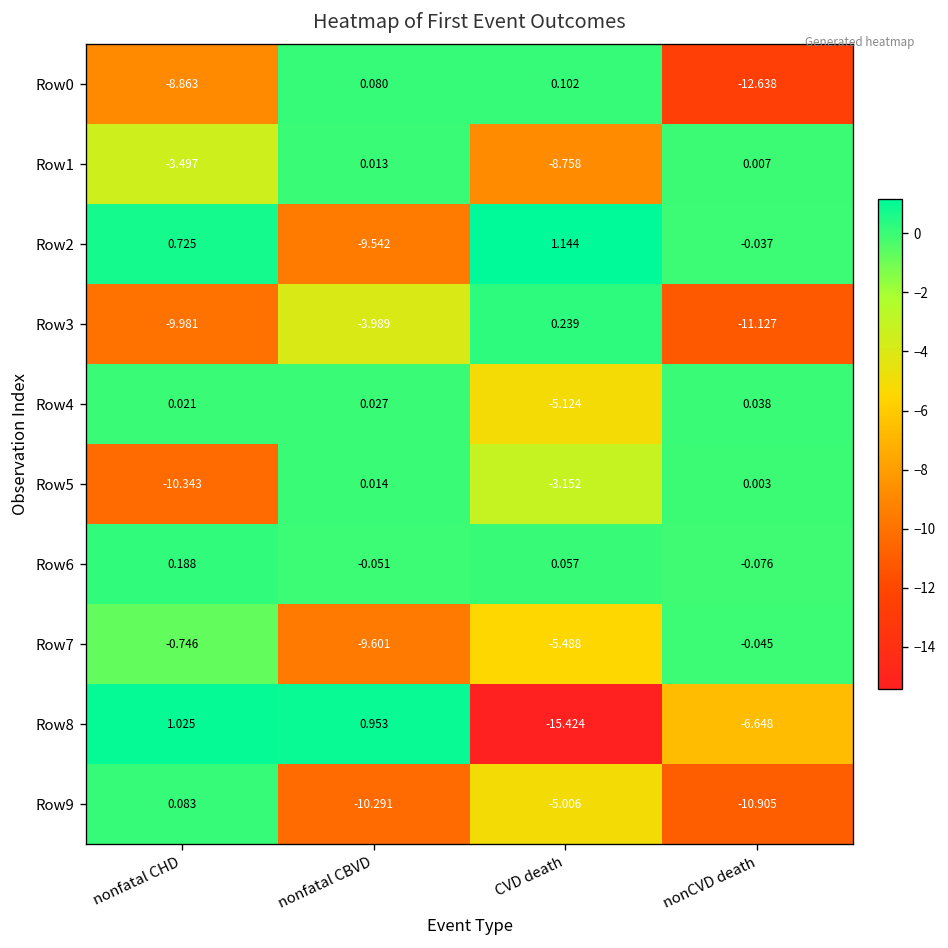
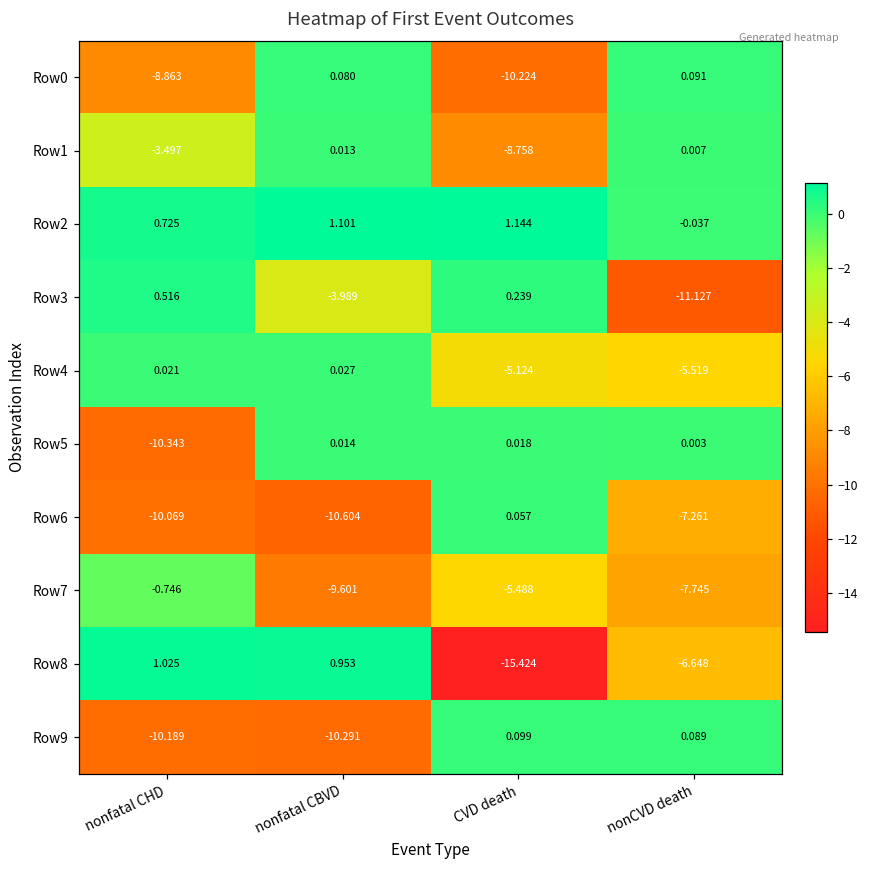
  {
    "Row0": {
      "nonfatal CHD": -8.863,
      "nonfatal CBVD": 0.080,
-     "CVD death": 0.102,
-     "nonCVD death": -12.638
+     "CVD death": -10.224,
+     "nonCVD death": 0.091
    },
    "Row1": {
      "nonfatal CHD": -3.497,
      "nonfatal CBVD": 0.013,
      "CVD death": -8.758,
      "nonCVD death": 0.007
    },
    "Row2": {
      "nonfatal CHD": 0.725,
-     "nonfatal CBVD": -9.542,
+     "nonfatal CBVD": 1.101,
      "CVD death": 1.144,
      "nonCVD death": -0.037
    },
    "Row3": {
-     "nonfatal CHD": -9.981,
+     "nonfatal CHD": 0.516,
      "nonfatal CBVD": -3.989,
      "CVD death": 0.239,
      "nonCVD death": -11.127
    },
    "Row4": {
      "nonfatal CHD": 0.021,
      "nonfatal CBVD": 0.027,
      "CVD death": -5.124,
-     "nonCVD death": 0.038
+     "nonCVD death": -5.519
    },
    "Row5": {
      "nonfatal CHD": -10.343,
      "nonfatal CBVD": 0.014,
-     "CVD death": -3.152,
+     "CVD death": 0.018,
      "nonCVD death": 0.003
    },
    "Row6": {
-     "nonfatal CHD": 0.188,
-     "nonfatal CBVD": -0.051,
+     "nonfatal CHD": -10.069,
+     "nonfatal CBVD": -10.604,
      "CVD death": 0.057,
-     "nonCVD death": -0.076
+     "nonCVD death": -7.261
    },
    "Row7": {
      "nonfatal CHD": -0.746,
      "nonfatal CBVD": -9.601,
      "CVD death": -5.488,
-     "nonCVD death": -0.045
+     "nonCVD death": -7.745
    },
    "Row8": {
      "nonfatal CHD": 1.025,
      "nonfatal CBVD": 0.953,
      "CVD death": -15.424,
      "nonCVD death": -6.648
    },
    "Row9": {
-     "nonfatal CHD": 0.083,
+     "nonfatal CHD": -10.189,
      "nonfatal CBVD": -10.291,
-     "CVD death": -5.006,
-     "nonCVD death": -10.905
+     "CVD death": 0.099,
+     "nonCVD death": 0.089
    }
  }
